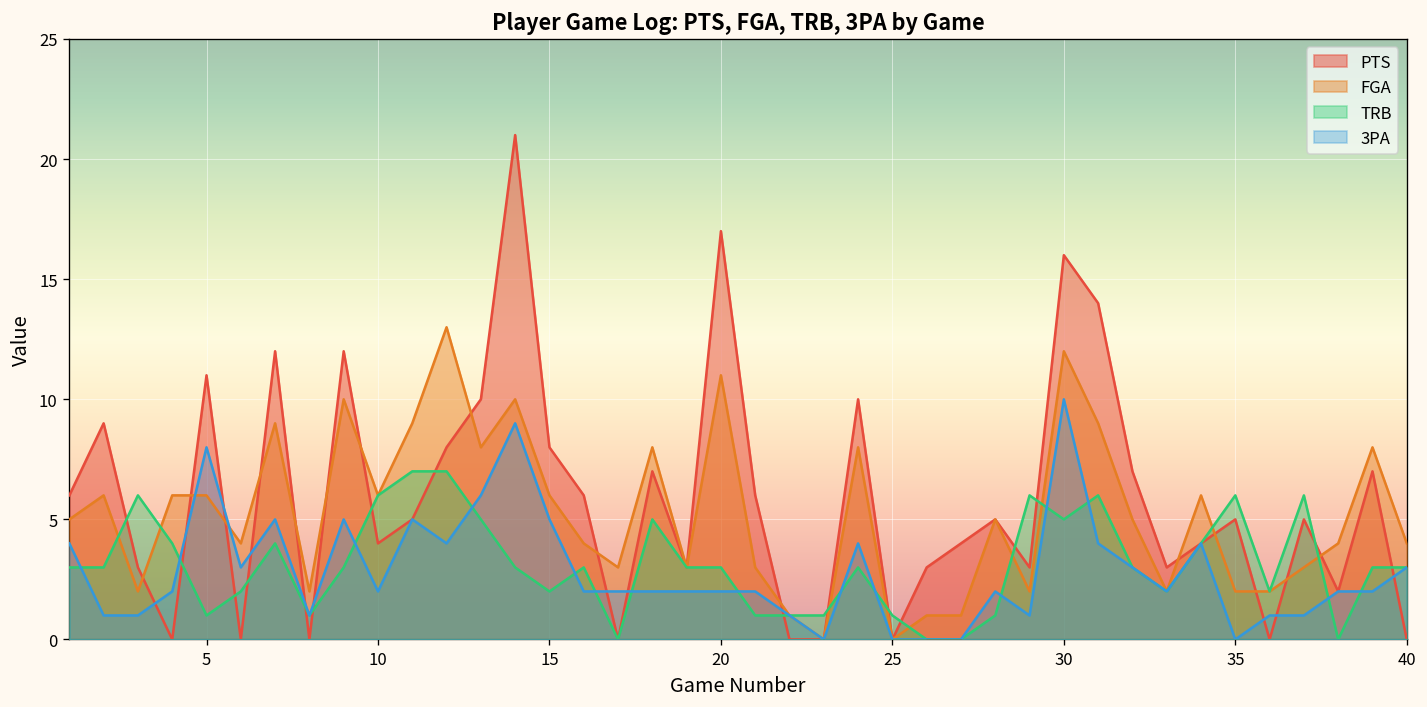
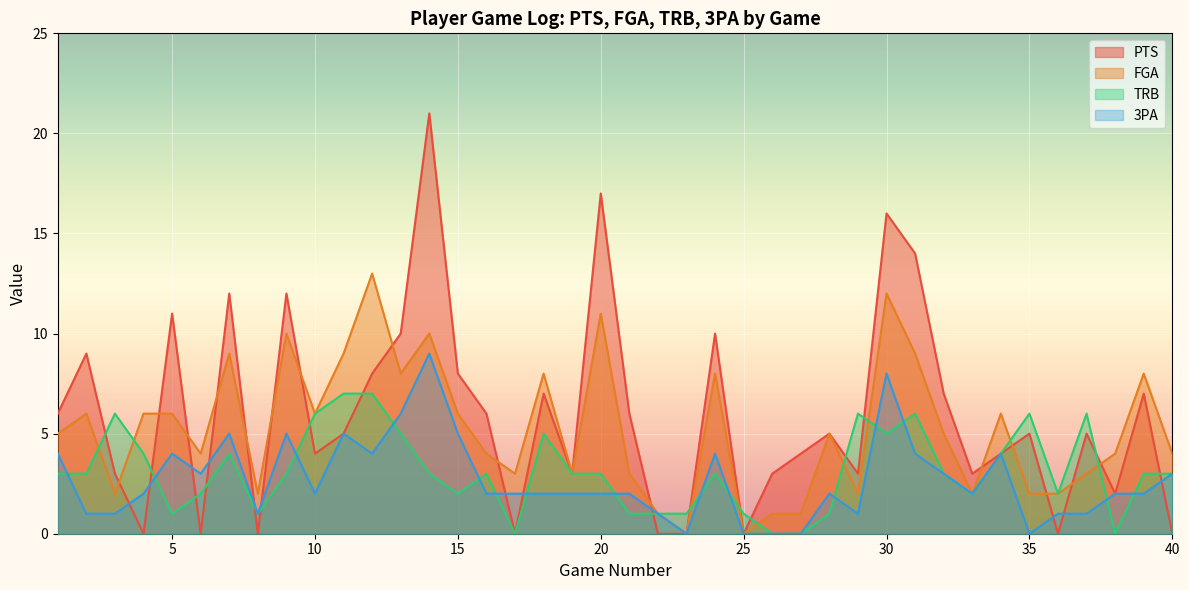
  {
    "TRB": {
      "5": 1,
      "15": 2,
      "20": 3,
      "25": 1,
      "30": 5,
      "35": 6
    },
    "3PA": {
-     "5": 8,
+     "5": 4,
      "10": 2,
      "15": 5,
      "20": 2,
-     "30": 10,
+     "30": 8,
      "35": 0
    }
  }
